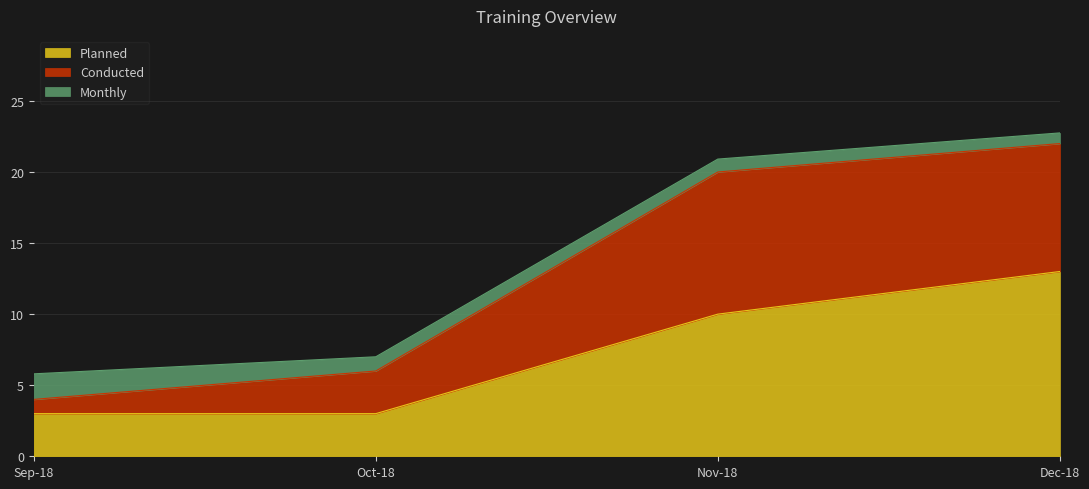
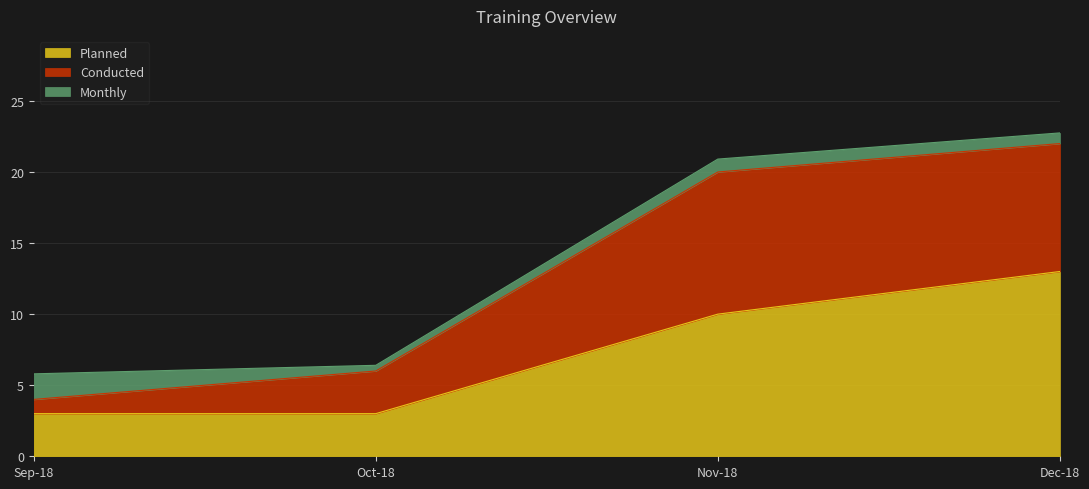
  {
    "Planned": {
      "Sep-18": 3.0,
      "Oct-18": 3.0,
      "Nov-18": 10.0,
      "Dec-18": 13.0
    },
    "Conducted": {
      "Sep-18": 1.0,
      "Oct-18": 3.0,
      "Nov-18": 10.0,
      "Dec-18": 9.0
    },
    "Monthly": {
      "Sep-18": 1.8,
-     "Oct-18": 1.0,
+     "Oct-18": 0.4,
      "Nov-18": 0.9,
      "Dec-18": 0.8
    }
  }
